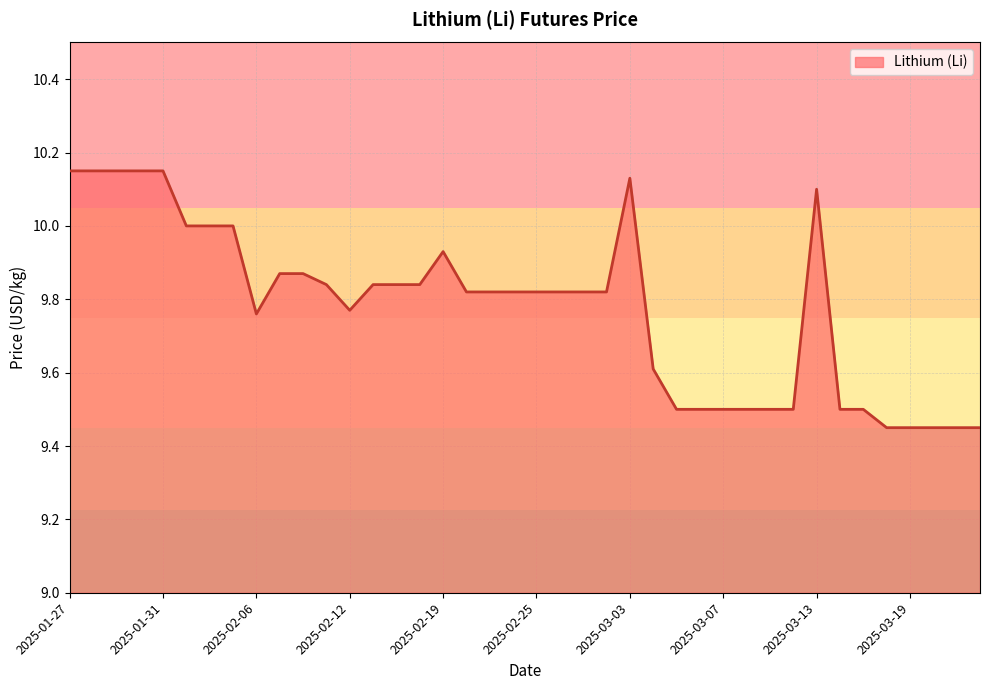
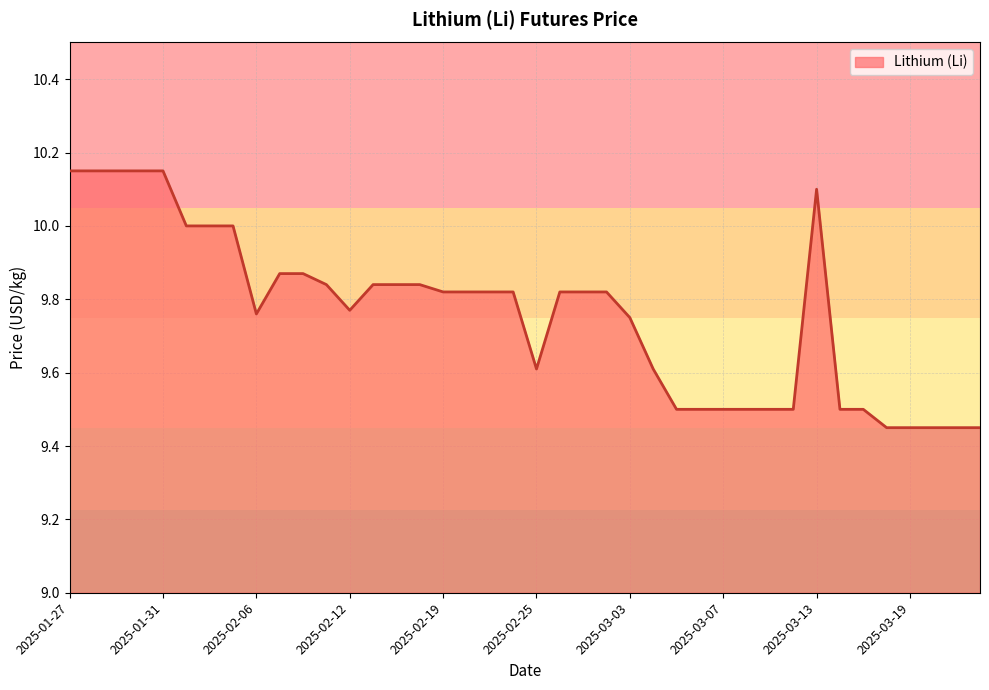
  {
    "2025-01-27": 10.15,
    "2025-01-31": 10.15,
    "2025-02-06": 9.76,
    "2025-02-12": 9.77,
-   "2025-02-19": 9.93,
-   "2025-02-25": 9.82,
-   "2025-03-03": 10.13,
+   "2025-02-19": 9.82,
+   "2025-02-25": 9.61,
+   "2025-03-03": 9.75,
    "2025-03-07": 9.50,
    "2025-03-13": 10.10,
    "2025-03-19": 9.45
  }
